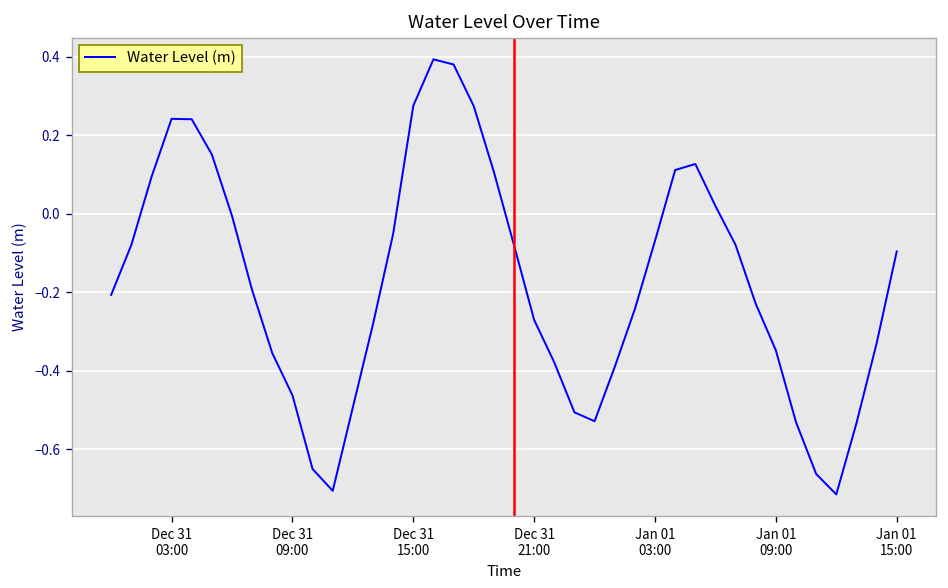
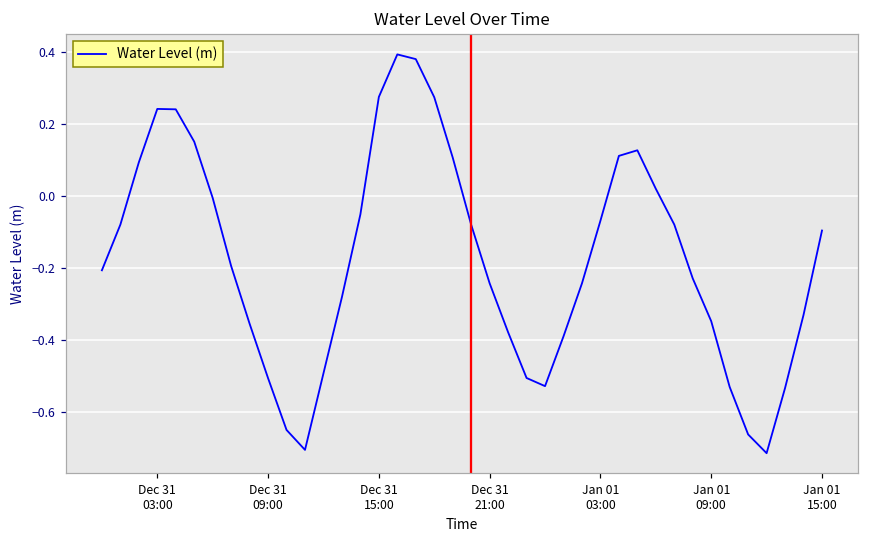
  {
    "Dec 31 03:00": 0.24,
-   "Dec 31 09:00": -0.46,
+   "Dec 31 09:00": -0.51,
    "Dec 31 15:00": 0.28,
-   "Dec 31 21:00": -0.27,
+   "Dec 31 21:00": -0.24,
    "Jan 01 03:00": -0.07,
    "Jan 01 09:00": -0.35,
    "Jan 01 15:00": -0.10
  }
